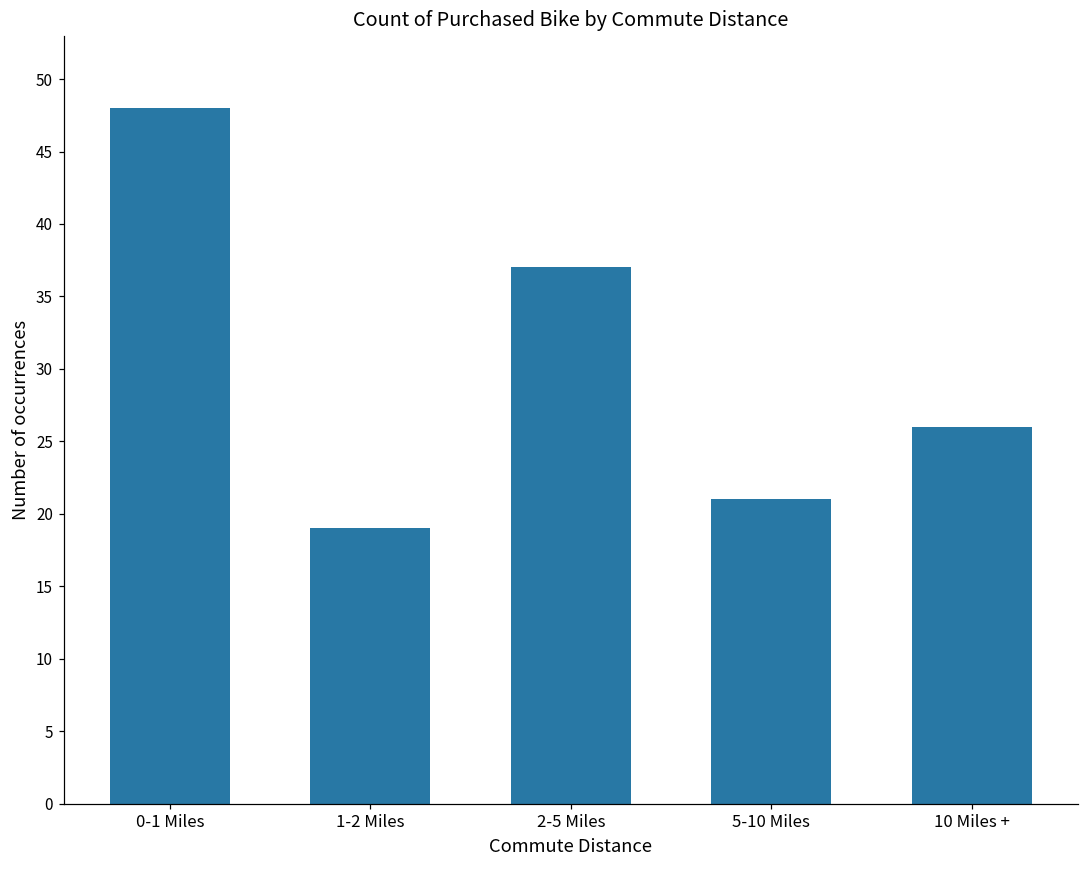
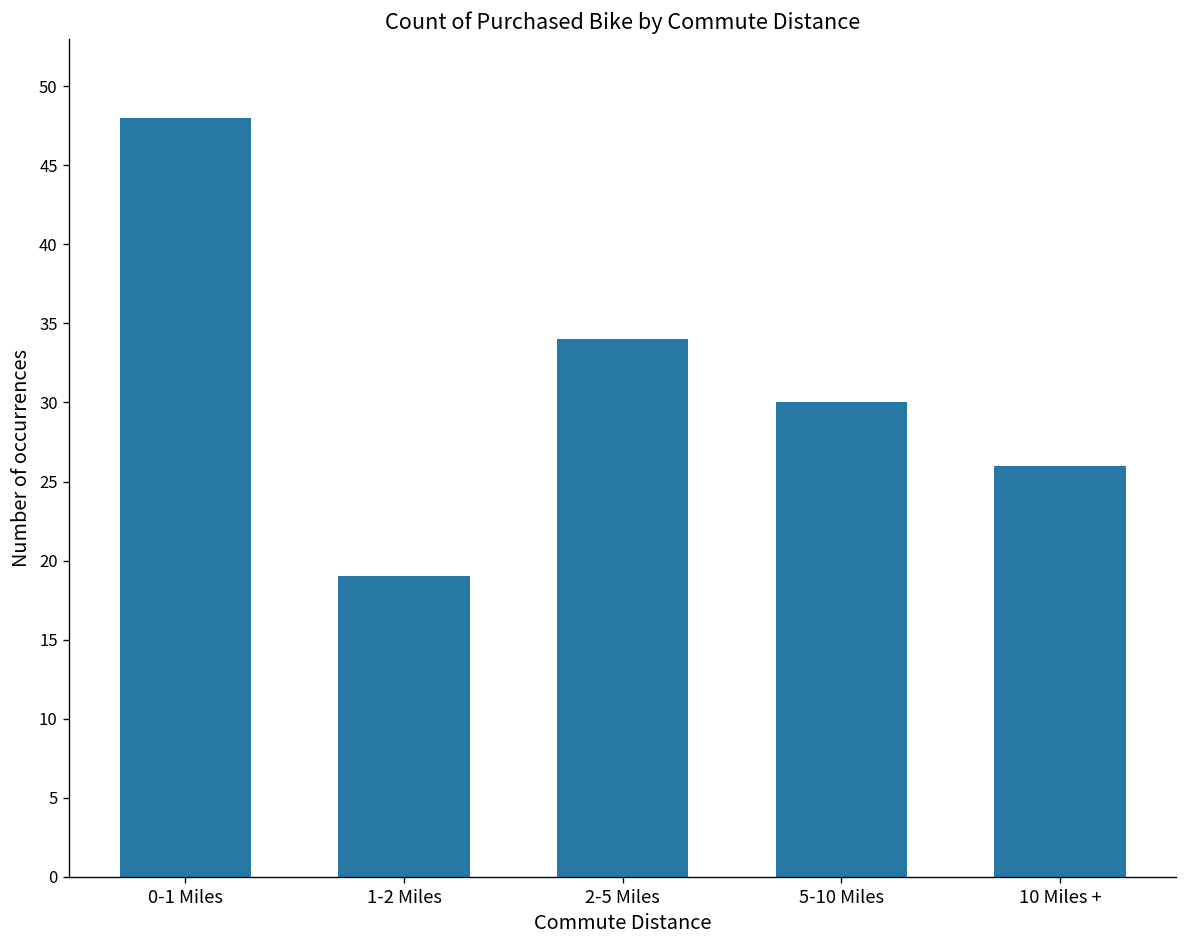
  {
    "0-1 Miles": 48,
    "1-2 Miles": 19,
-   "2-5 Miles": 37,
-   "5-10 Miles": 21,
+   "2-5 Miles": 34,
+   "5-10 Miles": 30,
    "10 Miles +": 26
  }
